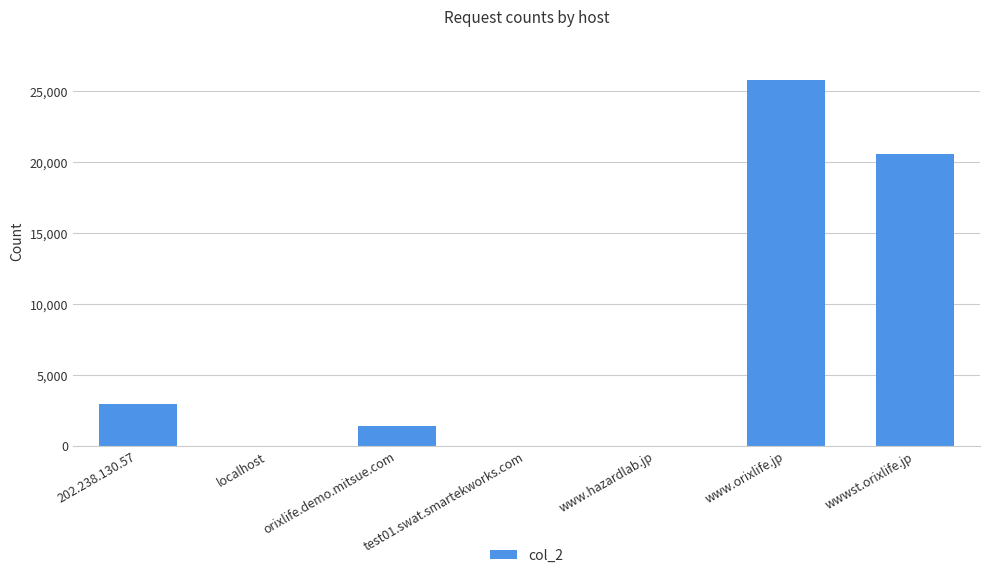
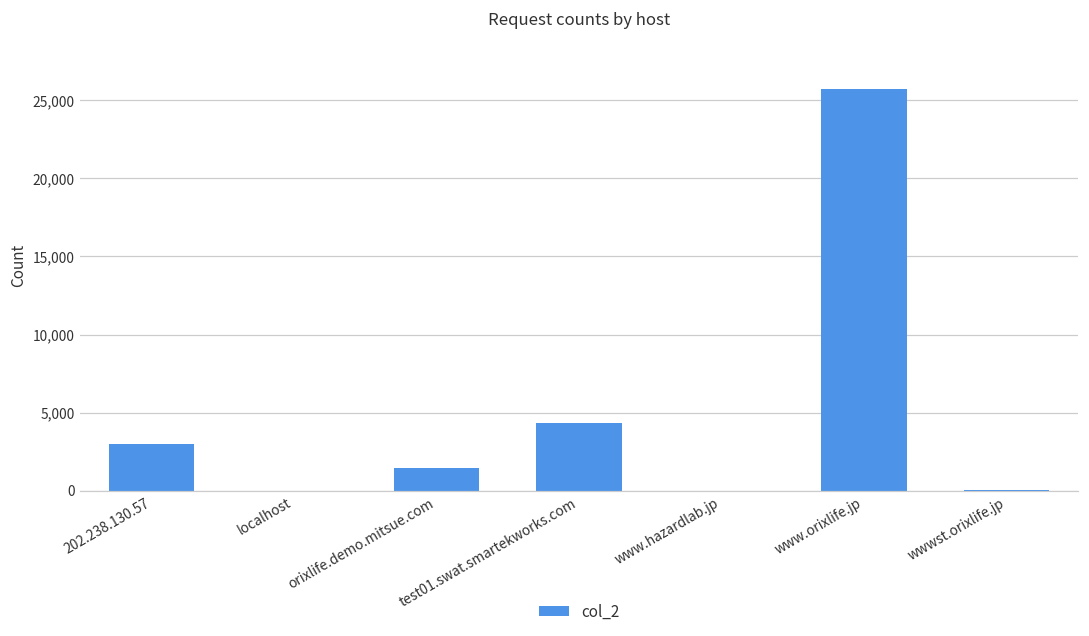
  {
    "202.238.130.57": "3,000",
    "orixlife.demo.mitsue.com": "1,400",
-   "test01.swat.smartekworks.com": "0",
+   "test01.swat.smartekworks.com": "4,300",
    "www.orixlife.jp": "25,800",
-   "wwwst.orixlife.jp": "20,600"
+   "wwwst.orixlife.jp": "100"
  }
